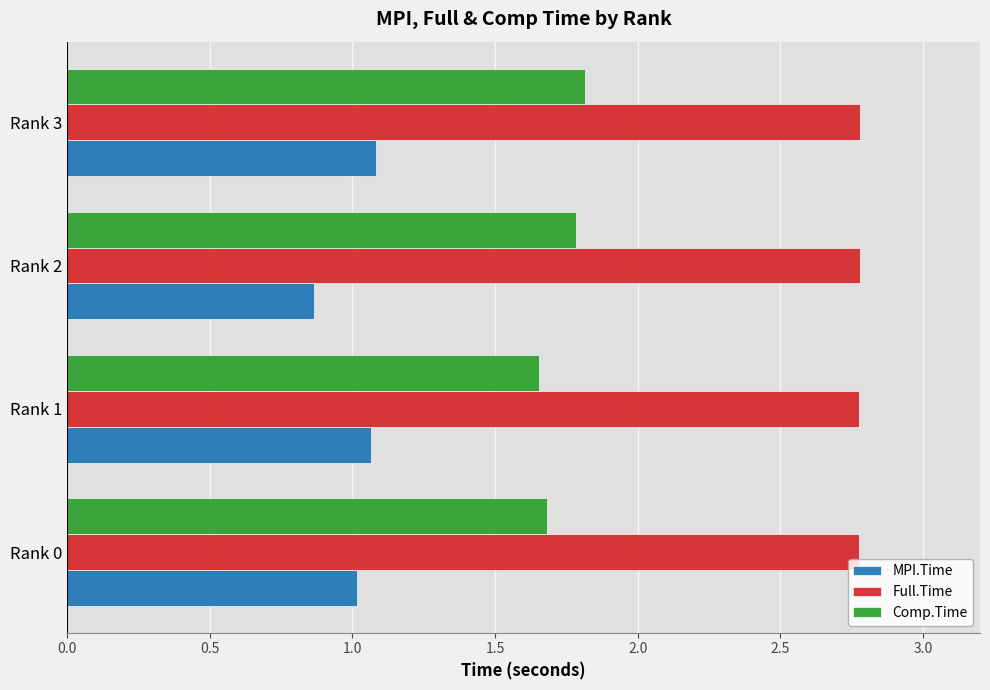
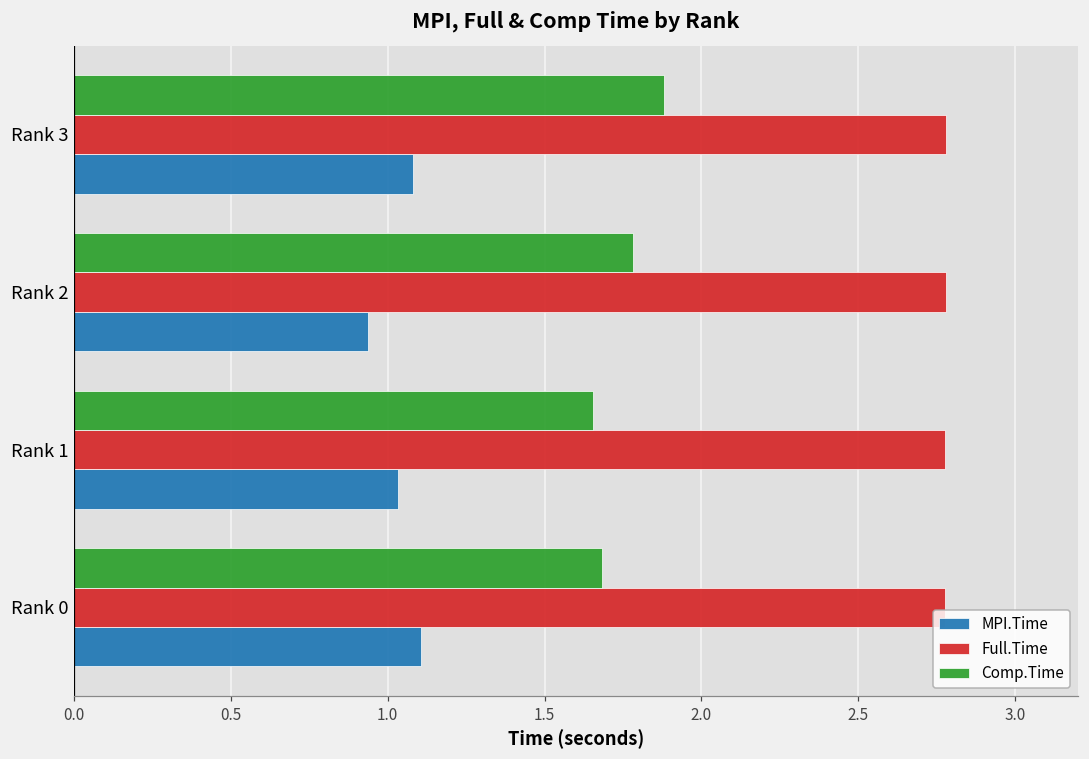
  {
    "MPI.Time": {
      "Rank 3": 1.08,
-     "Rank 2": 0.87,
-     "Rank 1": 1.07,
-     "Rank 0": 1.02
+     "Rank 2": 0.94,
+     "Rank 1": 1.03,
+     "Rank 0": 1.11
    },
    "Full.Time": {
      "Rank 3": 2.78,
      "Rank 2": 2.78,
      "Rank 1": 2.78,
      "Rank 0": 2.78
    },
    "Comp.Time": {
-     "Rank 3": 1.82,
+     "Rank 3": 1.88,
      "Rank 2": 1.78,
      "Rank 1": 1.65,
      "Rank 0": 1.68
    }
  }
